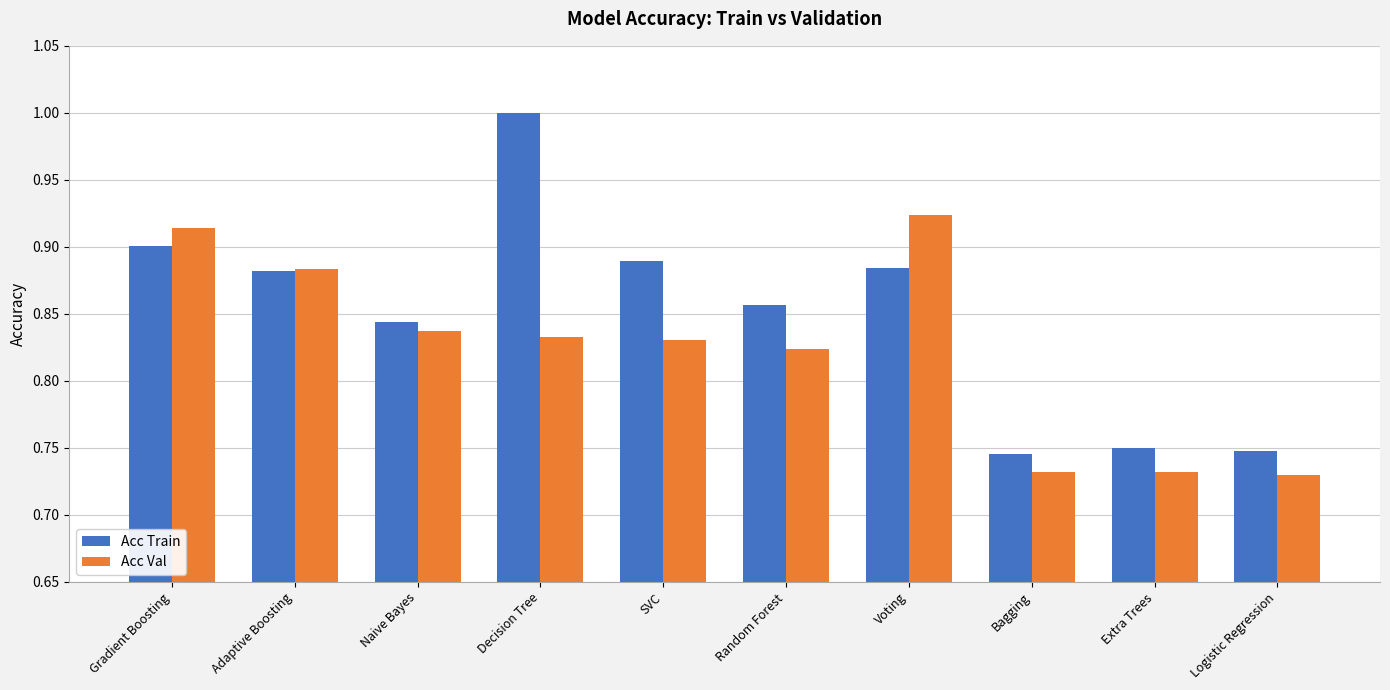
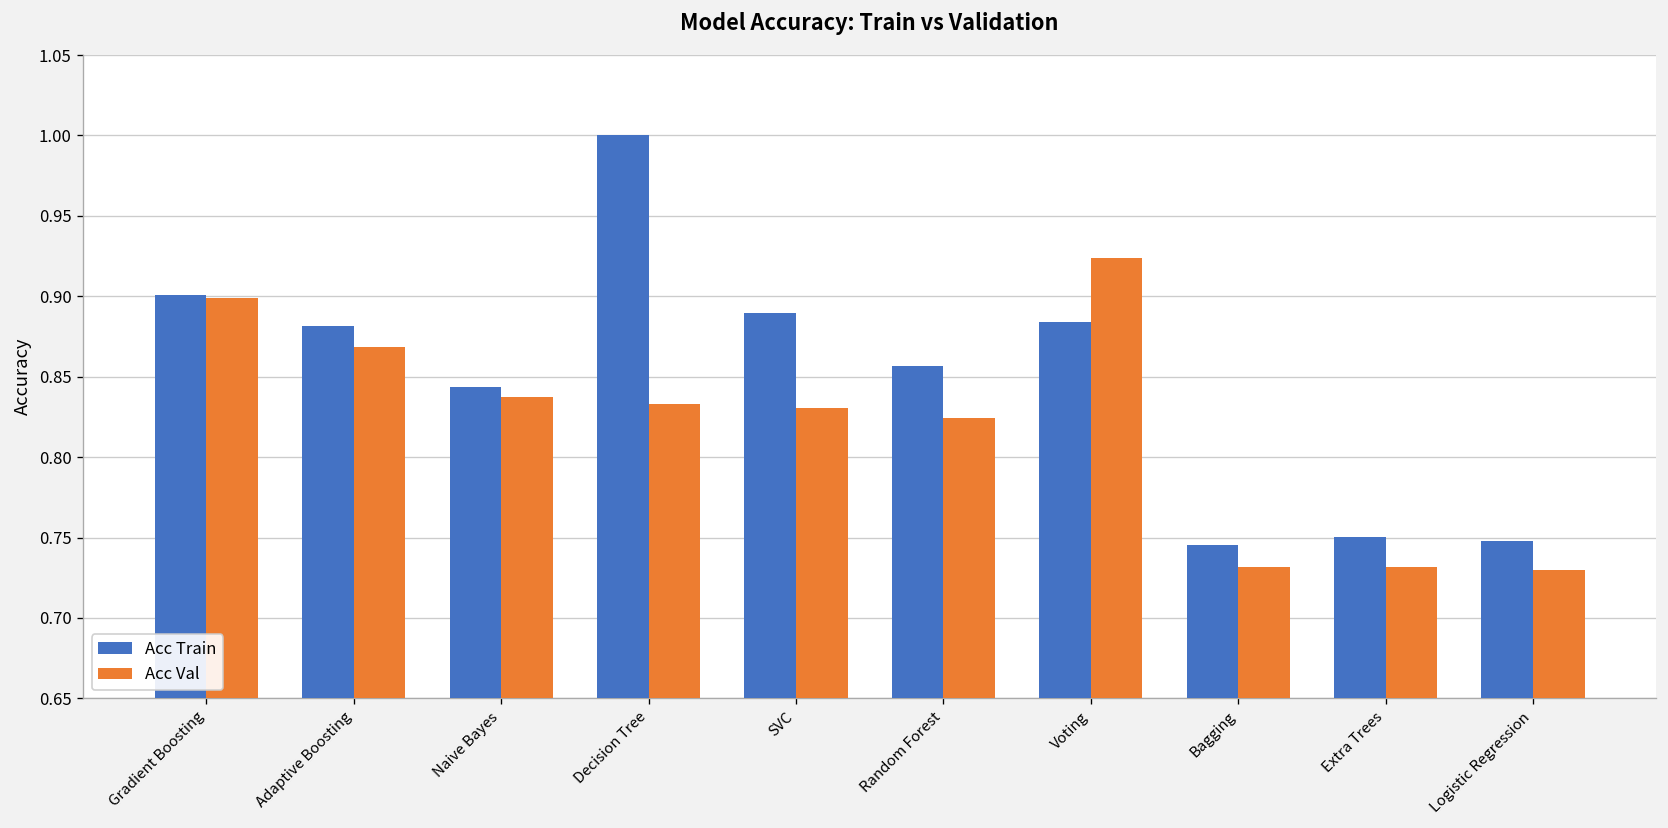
  {
    "Acc Train": {
      "Gradient Boosting": 0.901,
      "Adaptive Boosting": 0.882,
      "Naive Bayes": 0.844,
      "Decision Tree": 1.000,
      "SVC": 0.889,
      "Random Forest": 0.857,
      "Voting": 0.884,
      "Bagging": 0.746,
      "Extra Trees": 0.750,
      "Logistic Regression": 0.748
    },
    "Acc Val": {
-     "Gradient Boosting": 0.914,
-     "Adaptive Boosting": 0.884,
+     "Gradient Boosting": 0.899,
+     "Adaptive Boosting": 0.868,
      "Naive Bayes": 0.837,
      "Decision Tree": 0.833,
      "SVC": 0.831,
      "Random Forest": 0.824,
      "Voting": 0.924,
      "Bagging": 0.732,
      "Extra Trees": 0.732,
      "Logistic Regression": 0.730
    }
  }
